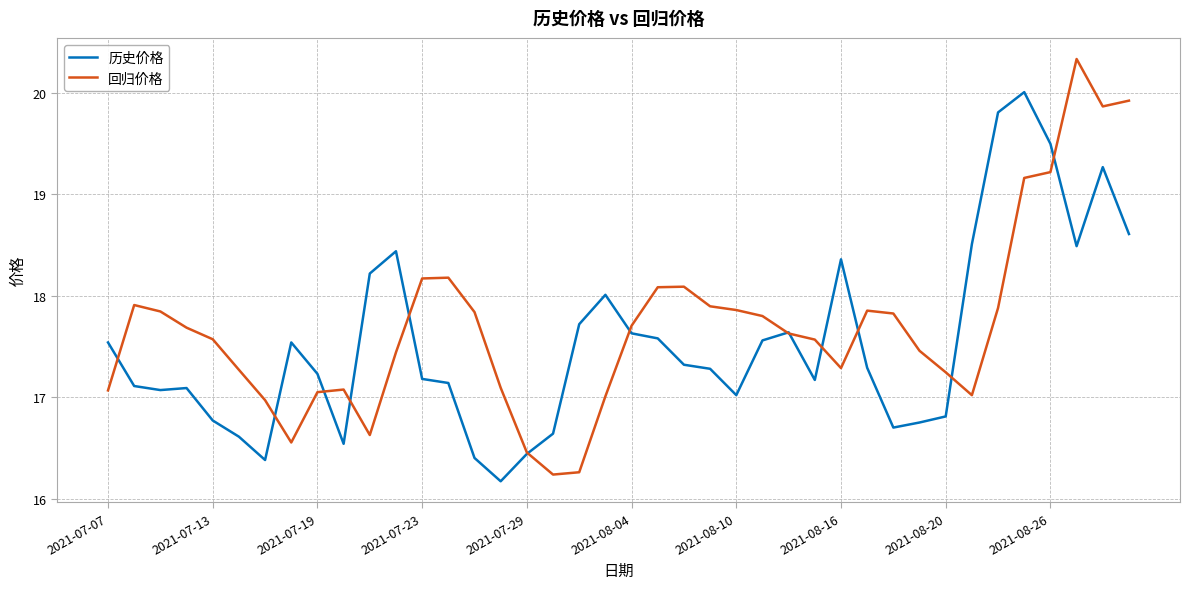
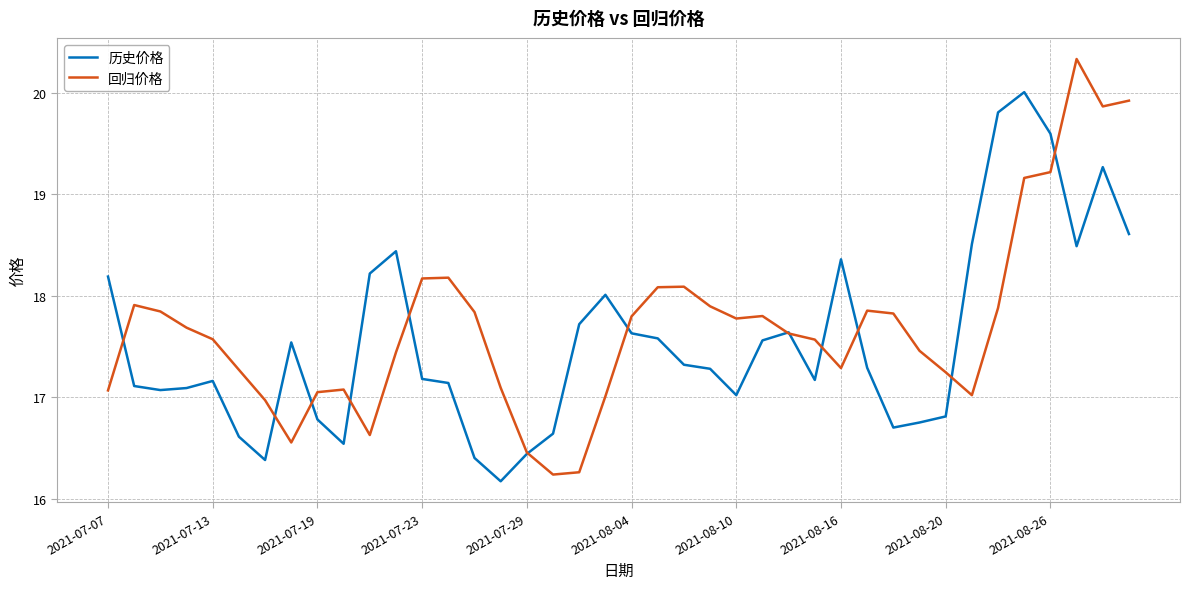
  {
    "历史价格": {
-     "2021-07-07": 17.54,
-     "2021-07-13": 16.77,
-     "2021-07-19": 17.23,
+     "2021-07-07": 18.19,
+     "2021-07-13": 17.16,
+     "2021-07-19": 16.78,
      "2021-07-23": 17.18,
      "2021-08-04": 17.63,
      "2021-08-10": 17.02,
      "2021-08-16": 18.36,
      "2021-08-20": 16.81,
-     "2021-08-26": 19.5
+     "2021-08-26": 19.6
    },
    "回归价格": {
      "2021-07-07": 17.07,
      "2021-07-13": 17.57,
      "2021-07-19": 17.05,
      "2021-07-23": 18.17,
-     "2021-08-04": 17.70,
-     "2021-08-10": 17.86,
+     "2021-08-04": 17.80,
+     "2021-08-10": 17.78,
      "2021-08-16": 17.29,
      "2021-08-20": 17.25,
      "2021-08-26": 19.22
    }
  }
